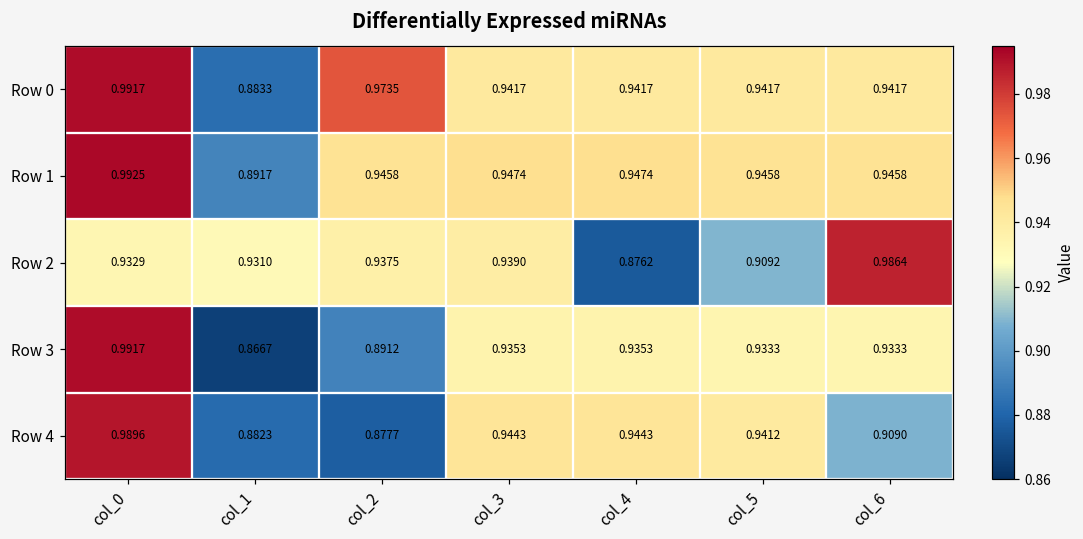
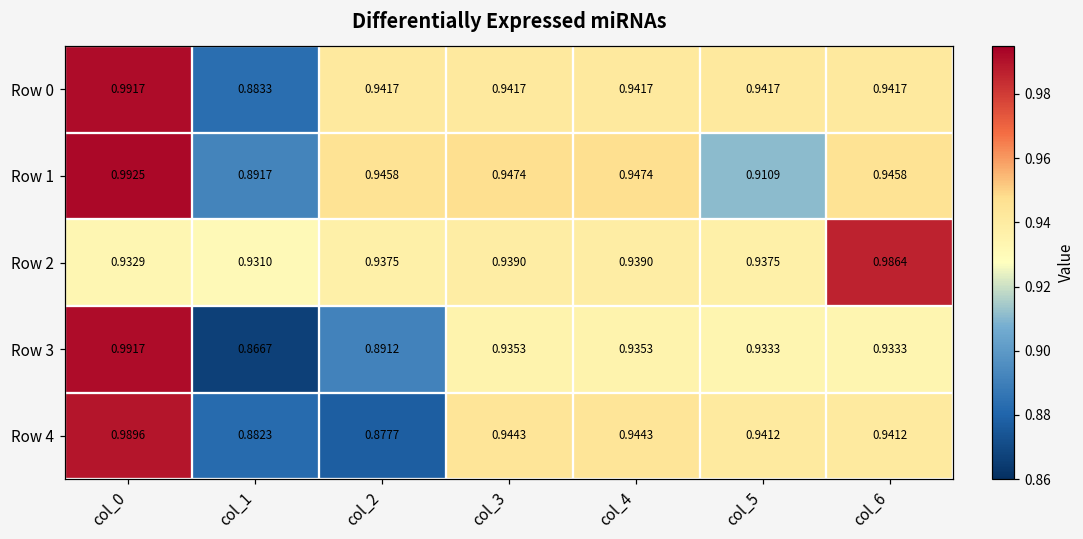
  {
    "Row 0": {
      "col_0": 0.9917,
      "col_1": 0.8833,
-     "col_2": 0.9735,
+     "col_2": 0.9417,
      "col_3": 0.9417,
      "col_4": 0.9417,
      "col_5": 0.9417,
      "col_6": 0.9417
    },
    "Row 1": {
      "col_0": 0.9925,
      "col_1": 0.8917,
      "col_2": 0.9458,
      "col_3": 0.9474,
      "col_4": 0.9474,
-     "col_5": 0.9458,
+     "col_5": 0.9109,
      "col_6": 0.9458
    },
    "Row 2": {
      "col_0": 0.9329,
      "col_1": 0.9310,
      "col_2": 0.9375,
      "col_3": 0.9390,
-     "col_4": 0.8762,
-     "col_5": 0.9092,
+     "col_4": 0.9390,
+     "col_5": 0.9375,
      "col_6": 0.9864
    },
    "Row 3": {
      "col_0": 0.9917,
      "col_1": 0.8667,
      "col_2": 0.8912,
      "col_3": 0.9353,
      "col_4": 0.9353,
      "col_5": 0.9333,
      "col_6": 0.9333
    },
    "Row 4": {
      "col_0": 0.9896,
      "col_1": 0.8823,
      "col_2": 0.8777,
      "col_3": 0.9443,
      "col_4": 0.9443,
      "col_5": 0.9412,
-     "col_6": 0.9090
+     "col_6": 0.9412
    }
  }
